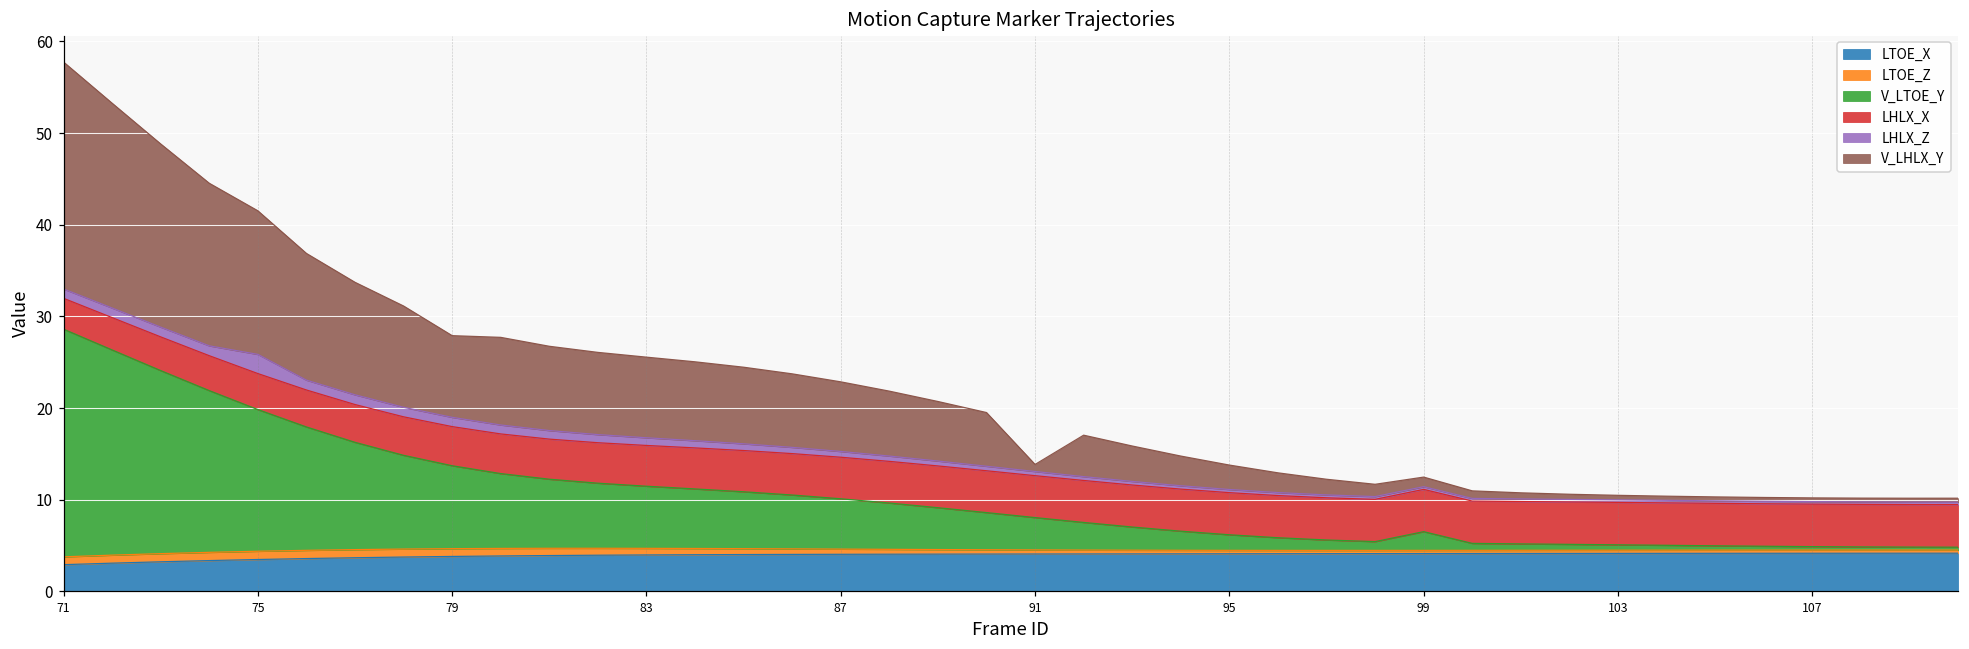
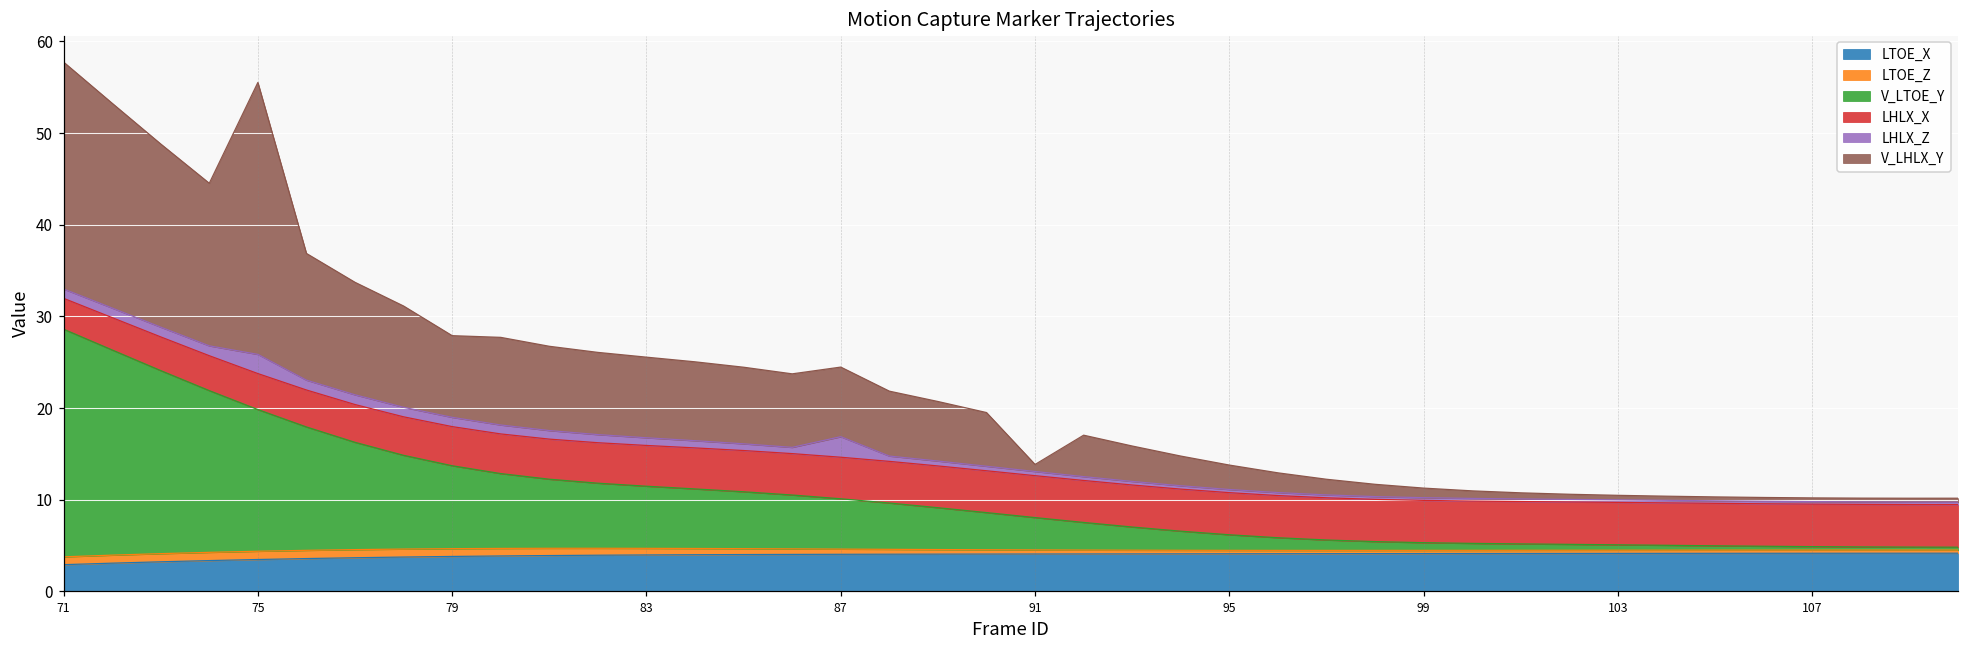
  {
    "LTOE_X": {
      "71": 3,
      "75": 3,
      "79": 4,
      "83": 4,
      "87": 4,
      "91": 4,
      "95": 4,
      "99": 4,
      "103": 4,
      "107": 4
    },
    "LTOE_Z": {
      "71": 1,
      "75": 1,
      "79": 1,
      "83": 1,
      "87": 1,
      "91": 0,
      "95": 0,
      "99": 0,
      "103": 0,
      "107": 0
    },
    "V_LTOE_Y": {
      "71": 25,
      "75": 15,
      "79": 9,
      "83": 7,
      "87": 5,
      "91": 4,
      "95": 2,
-     "99": 2,
+     "99": 1,
      "103": 1,
      "107": 0
    },
    "LHLX_X": {
      "71": 3,
      "75": 4,
      "79": 4,
      "83": 4,
      "87": 5,
      "91": 5,
      "95": 5
    },
    "LHLX_Z": {
      "71": 1,
      "75": 2,
      "79": 1,
      "83": 1,
-     "87": 1,
+     "87": 2,
      "91": 0,
      "95": 0
    },
    "V_LHLX_Y": {
      "71": 25,
-     "75": 16,
+     "75": 30,
      "79": 9,
      "83": 9,
      "87": 8,
      "91": 1,
      "95": 3,
      "99": 1,
      "103": 0,
      "107": 0
    }
  }
